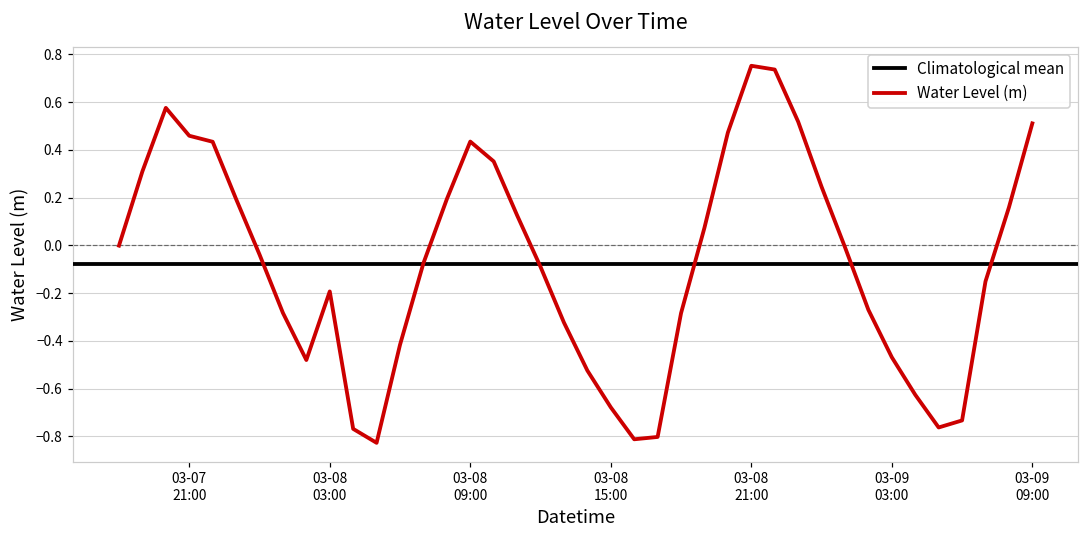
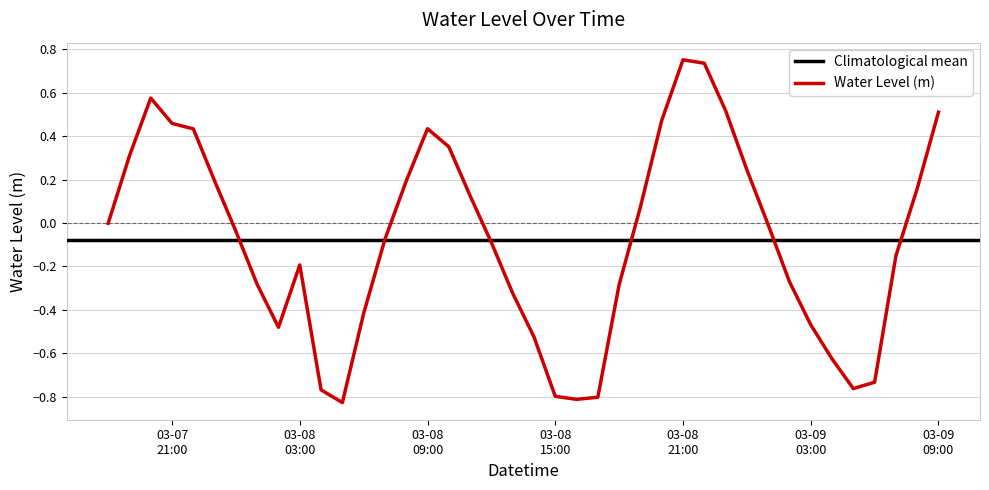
  {
    "03-07 21:00": 0.46,
    "03-08 03:00": -0.19,
    "03-08 09:00": 0.43,
-   "03-08 15:00": -0.68,
+   "03-08 15:00": -0.80,
    "03-08 21:00": 0.75,
    "03-09 03:00": -0.47,
    "03-09 09:00": 0.51
  }
